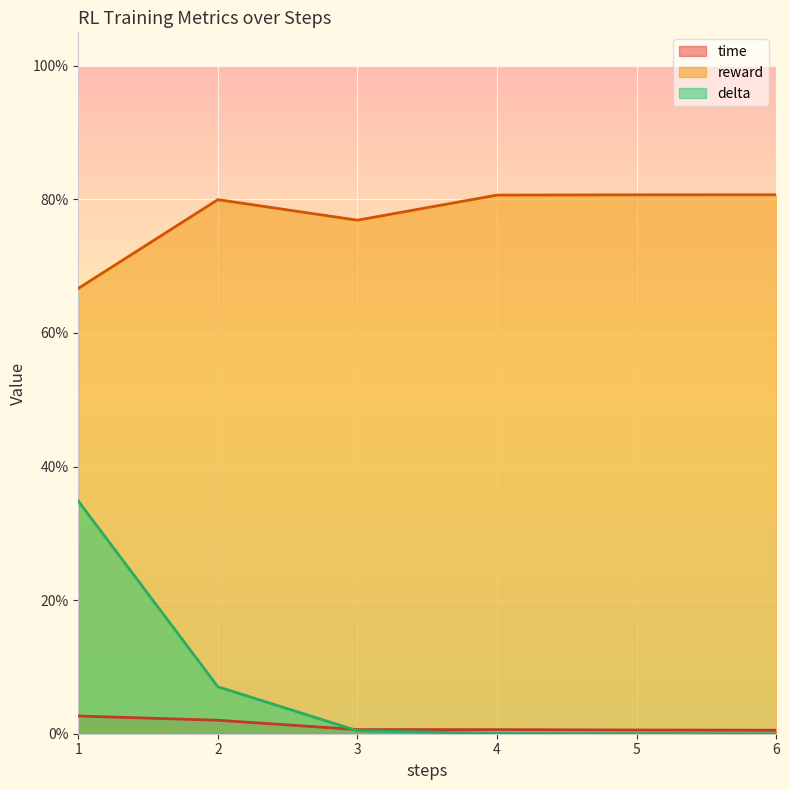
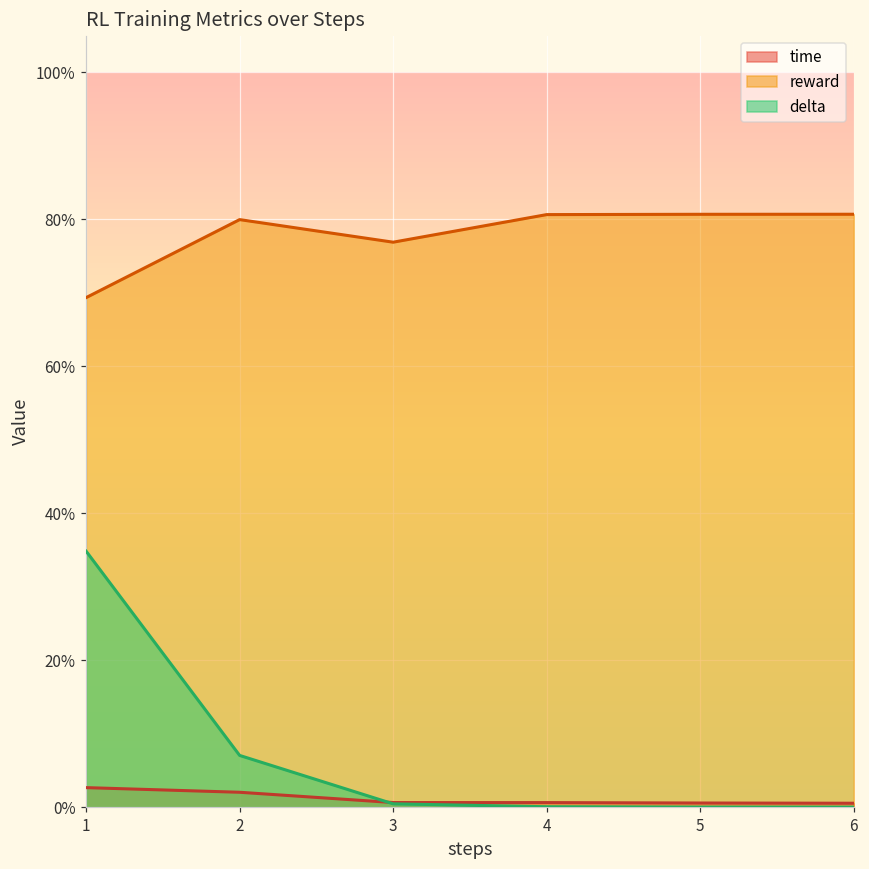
  {
    "time": {
      "1": "3%",
      "2": "2%",
      "4": "1%",
      "5": "1%",
      "6": "1%"
    },
    "reward": {
-     "1": "67%",
+     "1": "69%",
      "2": "80%",
      "3": "77%",
      "4": "81%",
      "5": "81%",
      "6": "81%"
    },
    "delta": {
      "1": "35%",
      "2": "7%",
      "4": "0%",
      "5": "0%",
      "6": "0%"
    }
  }
